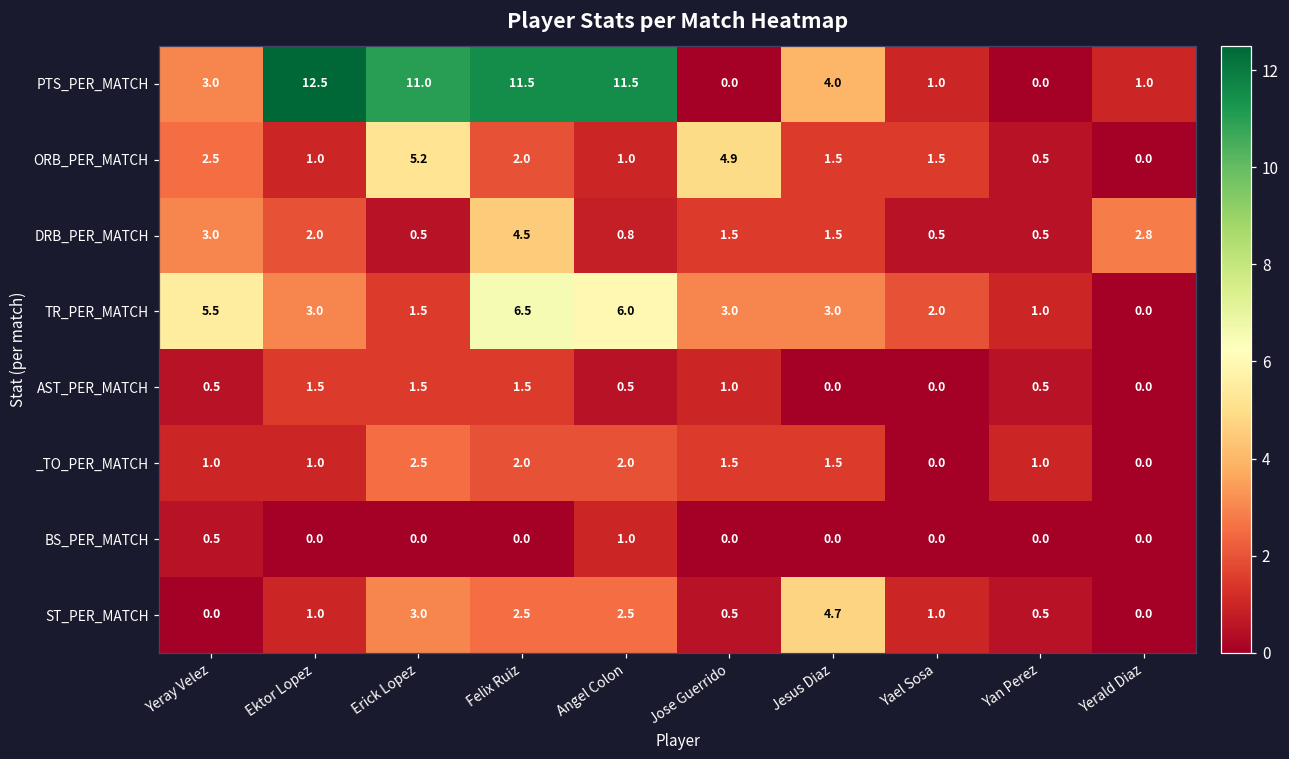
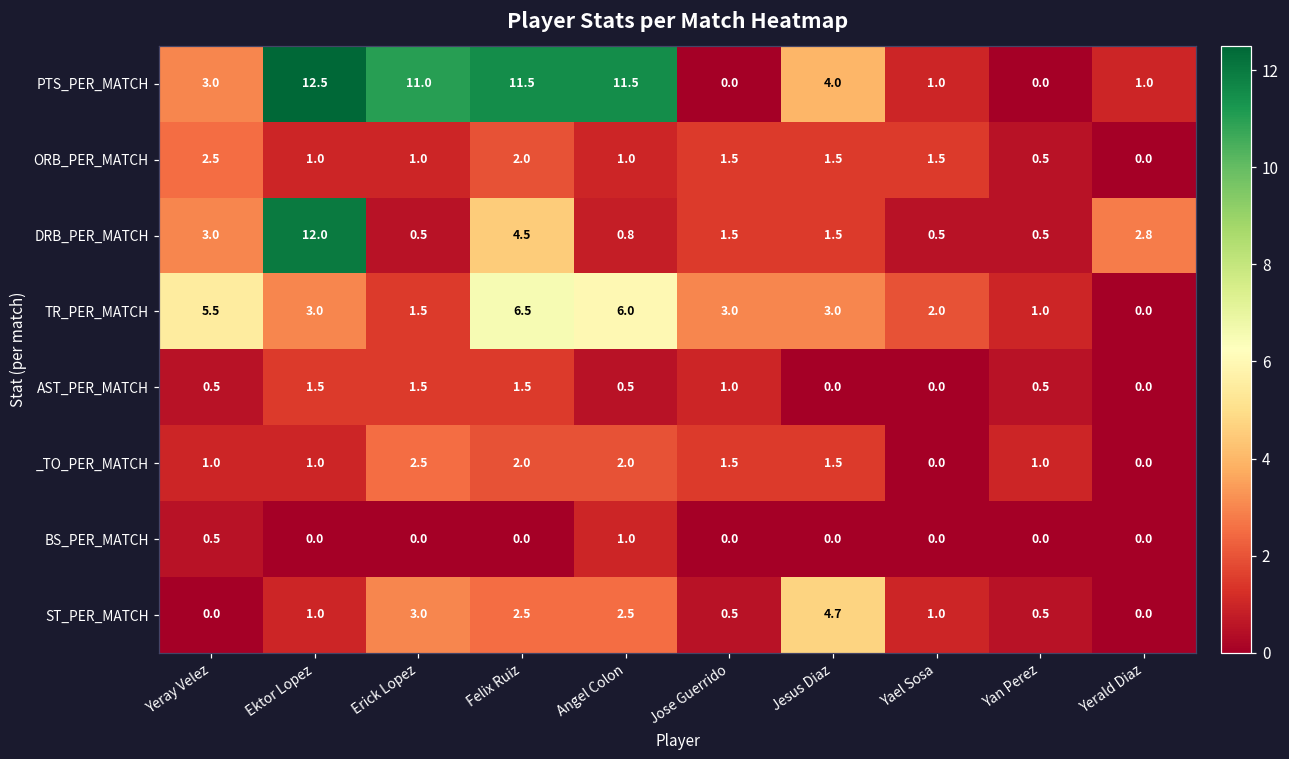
  {
    "PTS_PER_MATCH": {
      "Yeray Velez": 3.0,
      "Ektor Lopez": 12.5,
      "Erick Lopez": 11.0,
      "Felix Ruiz": 11.5,
      "Angel Colon": 11.5,
      "Jose Guerrido": 0.0,
      "Jesus Diaz": 4.0,
      "Yael Sosa": 1.0,
      "Yan Perez": 0.0,
      "Yerald Diaz": 1.0
    },
    "ORB_PER_MATCH": {
      "Yeray Velez": 2.5,
      "Ektor Lopez": 1.0,
-     "Erick Lopez": 5.2,
+     "Erick Lopez": 1.0,
      "Felix Ruiz": 2.0,
      "Angel Colon": 1.0,
-     "Jose Guerrido": 4.9,
+     "Jose Guerrido": 1.5,
      "Jesus Diaz": 1.5,
      "Yael Sosa": 1.5,
      "Yan Perez": 0.5,
      "Yerald Diaz": 0.0
    },
    "DRB_PER_MATCH": {
      "Yeray Velez": 3.0,
-     "Ektor Lopez": 2.0,
+     "Ektor Lopez": 12.0,
      "Erick Lopez": 0.5,
      "Felix Ruiz": 4.5,
      "Angel Colon": 0.8,
      "Jose Guerrido": 1.5,
      "Jesus Diaz": 1.5,
      "Yael Sosa": 0.5,
      "Yan Perez": 0.5,
      "Yerald Diaz": 2.8
    },
    "TR_PER_MATCH": {
      "Yeray Velez": 5.5,
      "Ektor Lopez": 3.0,
      "Erick Lopez": 1.5,
      "Felix Ruiz": 6.5,
      "Angel Colon": 6.0,
      "Jose Guerrido": 3.0,
      "Jesus Diaz": 3.0,
      "Yael Sosa": 2.0,
      "Yan Perez": 1.0,
      "Yerald Diaz": 0.0
    },
    "AST_PER_MATCH": {
      "Yeray Velez": 0.5,
      "Ektor Lopez": 1.5,
      "Erick Lopez": 1.5,
      "Felix Ruiz": 1.5,
      "Angel Colon": 0.5,
      "Jose Guerrido": 1.0,
      "Jesus Diaz": 0.0,
      "Yael Sosa": 0.0,
      "Yan Perez": 0.5,
      "Yerald Diaz": 0.0
    },
    "_TO_PER_MATCH": {
      "Yeray Velez": 1.0,
      "Ektor Lopez": 1.0,
      "Erick Lopez": 2.5,
      "Felix Ruiz": 2.0,
      "Angel Colon": 2.0,
      "Jose Guerrido": 1.5,
      "Jesus Diaz": 1.5,
      "Yael Sosa": 0.0,
      "Yan Perez": 1.0,
      "Yerald Diaz": 0.0
    },
    "BS_PER_MATCH": {
      "Yeray Velez": 0.5,
      "Ektor Lopez": 0.0,
      "Erick Lopez": 0.0,
      "Felix Ruiz": 0.0,
      "Angel Colon": 1.0,
      "Jose Guerrido": 0.0,
      "Jesus Diaz": 0.0,
      "Yael Sosa": 0.0,
      "Yan Perez": 0.0,
      "Yerald Diaz": 0.0
    },
    "ST_PER_MATCH": {
      "Yeray Velez": 0.0,
      "Ektor Lopez": 1.0,
      "Erick Lopez": 3.0,
      "Felix Ruiz": 2.5,
      "Angel Colon": 2.5,
      "Jose Guerrido": 0.5,
      "Jesus Diaz": 4.7,
      "Yael Sosa": 1.0,
      "Yan Perez": 0.5,
      "Yerald Diaz": 0.0
    }
  }
